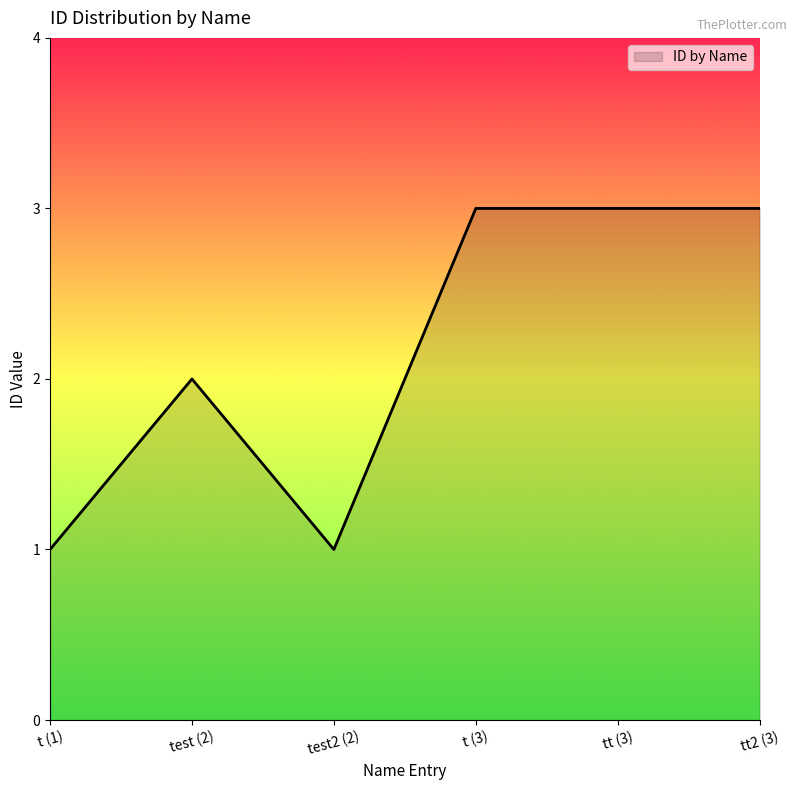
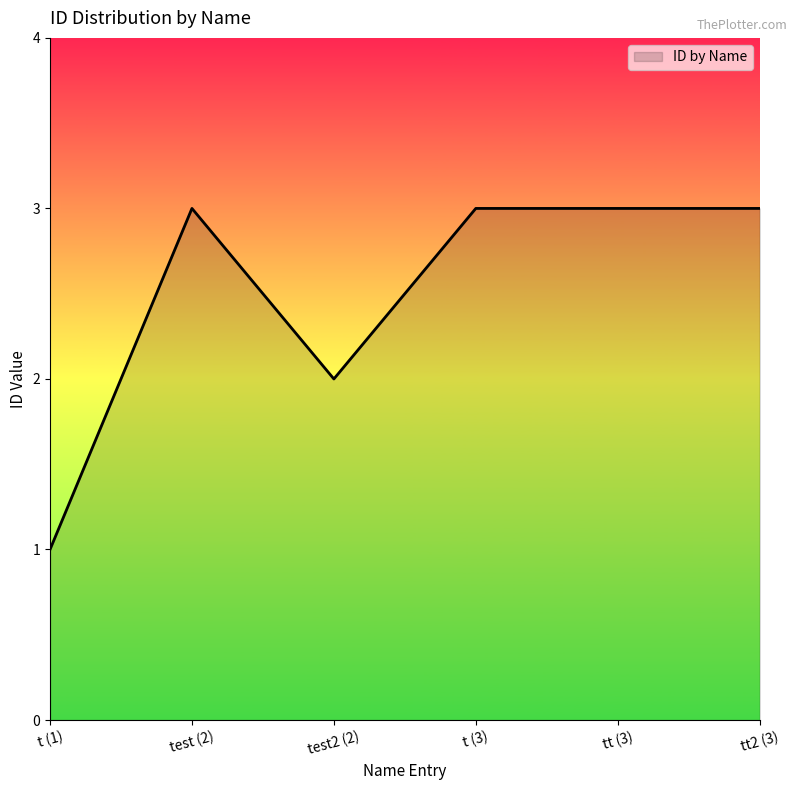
  {
    "t (1)": 1,
-   "test (2)": 2,
-   "test2 (2)": 1,
+   "test (2)": 3,
+   "test2 (2)": 2,
    "t (3)": 3,
    "tt (3)": 3,
    "tt2 (3)": 3
  }
